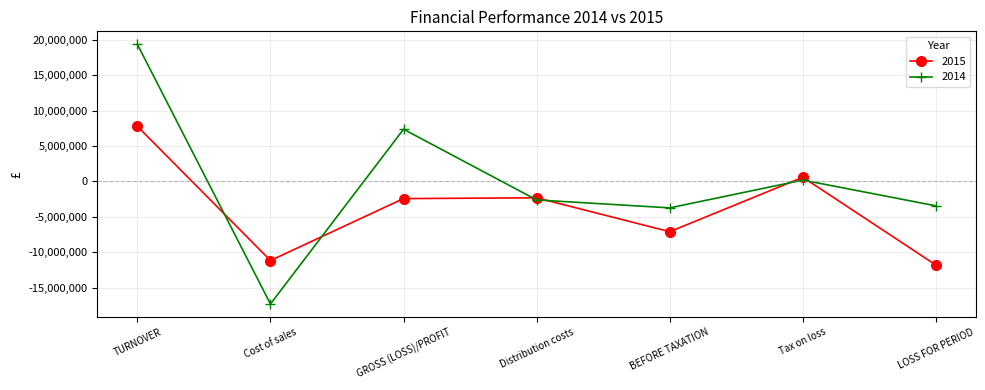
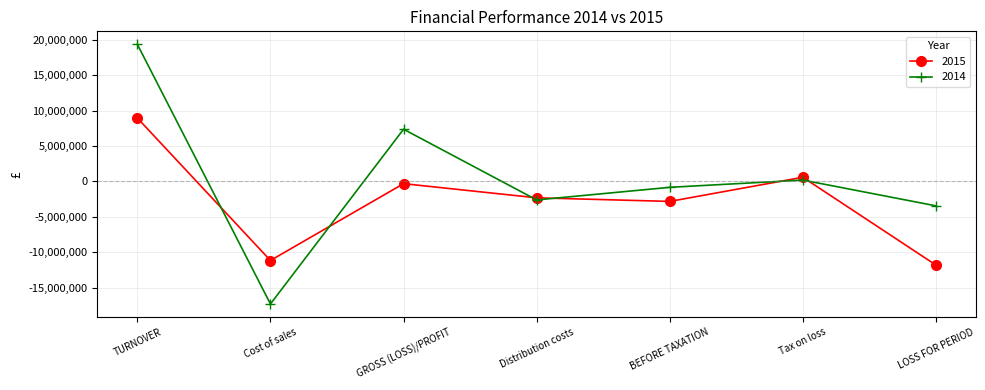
  {
    "2015": {
-     "TURNOVER": "8,000,000",
+     "TURNOVER": "9,000,000",
      "Cost of sales": "-11,000,000",
-     "GROSS (LOSS)/PROFIT": "-2,000,000",
-     "BEFORE TAXATION": "-7,000,000",
+     "GROSS (LOSS)/PROFIT": "0",
+     "BEFORE TAXATION": "-3,000,000",
      "Tax on loss": "1,000,000",
      "LOSS FOR PERIOD": "-12,000,000"
    },
    "2014": {
      "TURNOVER": "19,000,000",
      "Cost of sales": "-17,000,000",
      "GROSS (LOSS)/PROFIT": "7,000,000",
-     "BEFORE TAXATION": "-4,000,000",
+     "BEFORE TAXATION": "-1,000,000",
      "Tax on loss": "0",
      "LOSS FOR PERIOD": "-3,000,000"
    }
  }
